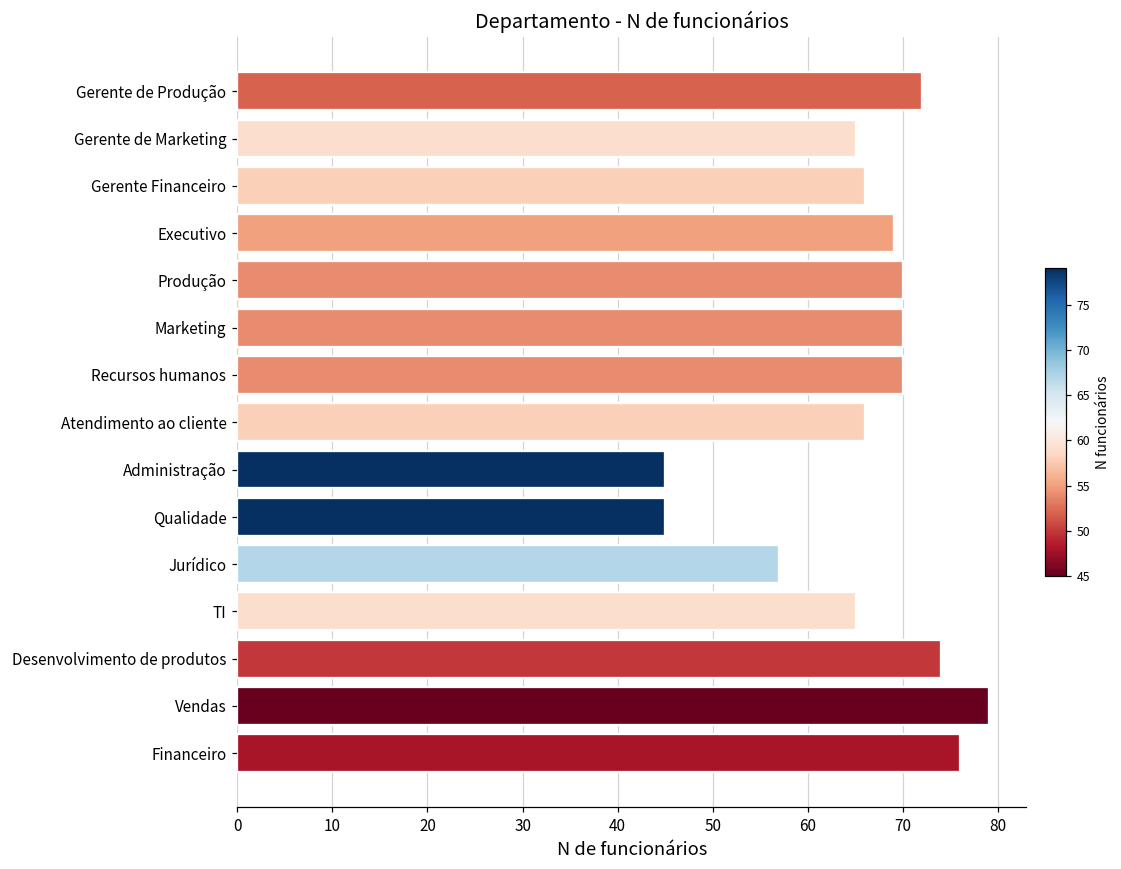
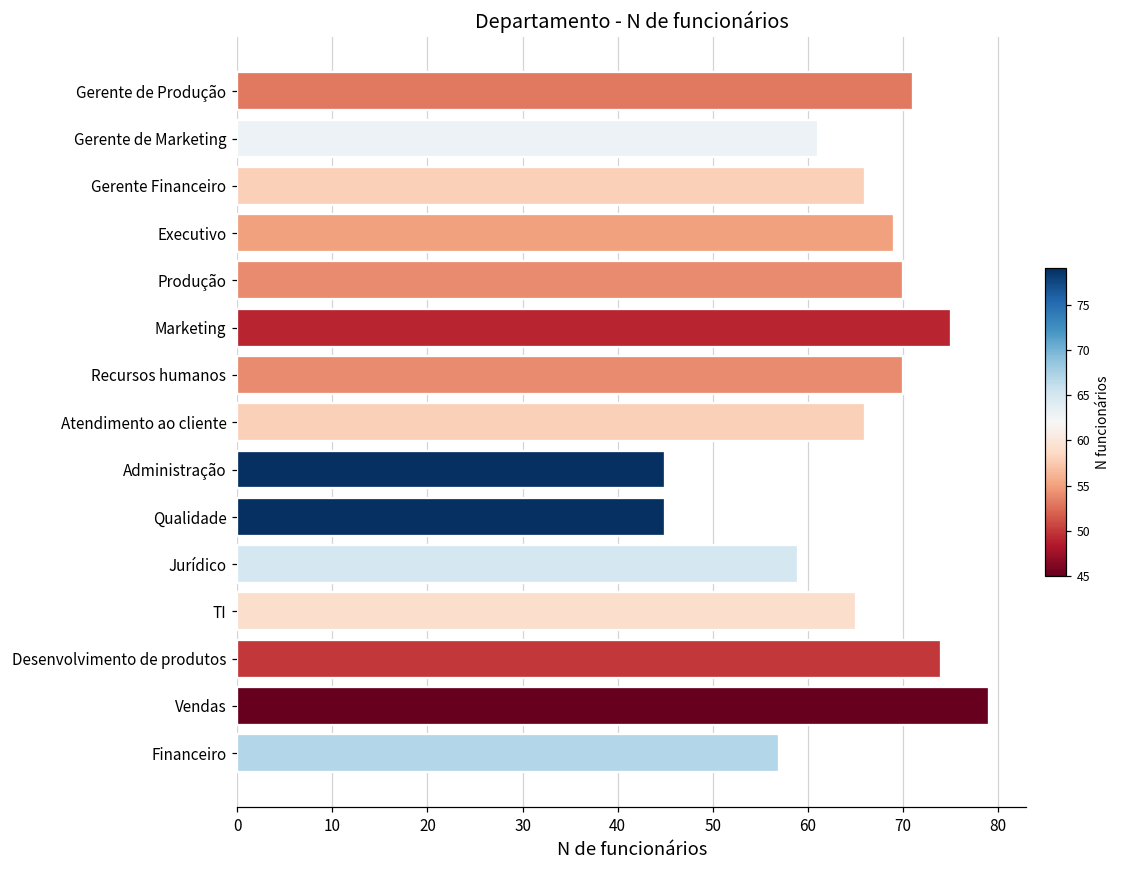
  {
-   "Gerente de Produção": 72,
-   "Gerente de Marketing": 65,
+   "Gerente de Produção": 71,
+   "Gerente de Marketing": 61,
    "Gerente Financeiro": 66,
    "Executivo": 69,
    "Produção": 70,
-   "Marketing": 70,
+   "Marketing": 75,
    "Recursos humanos": 70,
    "Atendimento ao cliente": 66,
    "Administração": 45,
    "Qualidade": 45,
-   "Jurídico": 57,
+   "Jurídico": 59,
    "TI": 65,
    "Desenvolvimento de produtos": 74,
    "Vendas": 79,
-   "Financeiro": 76
+   "Financeiro": 57
  }
